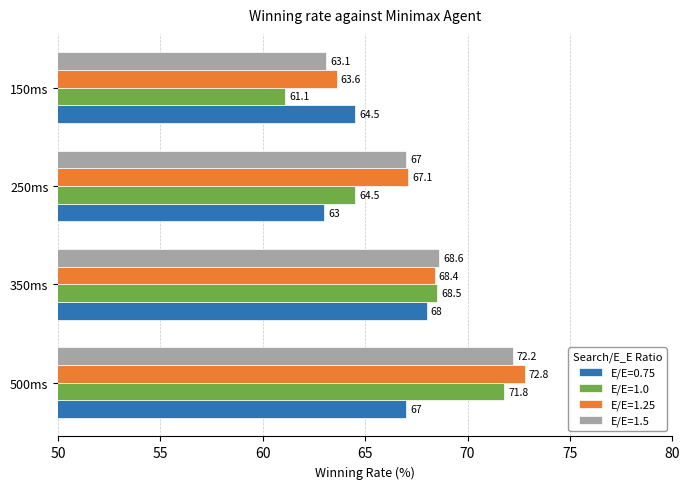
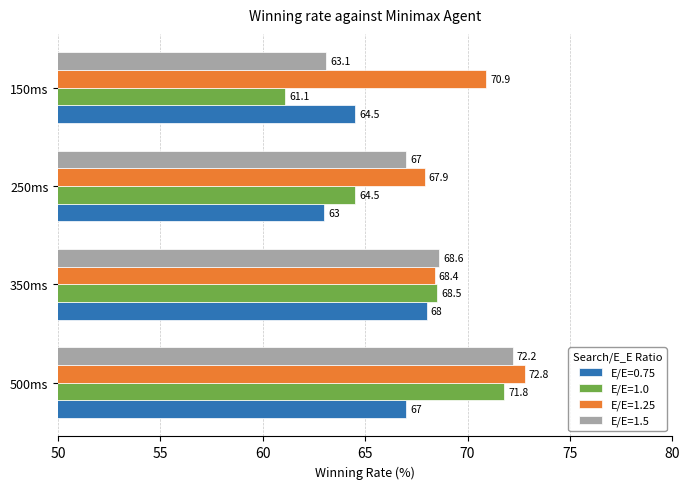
  {
    "E/E=0.75": {
      "150ms": 64.5,
      "250ms": 63,
      "350ms": 68,
      "500ms": 67
    },
    "E/E=1.0": {
      "150ms": 61.1,
      "250ms": 64.5,
      "350ms": 68.5,
      "500ms": 71.8
    },
    "E/E=1.25": {
-     "150ms": 63.6,
-     "250ms": 67.1,
+     "150ms": 70.9,
+     "250ms": 67.9,
      "350ms": 68.4,
      "500ms": 72.8
    },
    "E/E=1.5": {
      "150ms": 63.1,
      "250ms": 67,
      "350ms": 68.6,
      "500ms": 72.2
    }
  }
